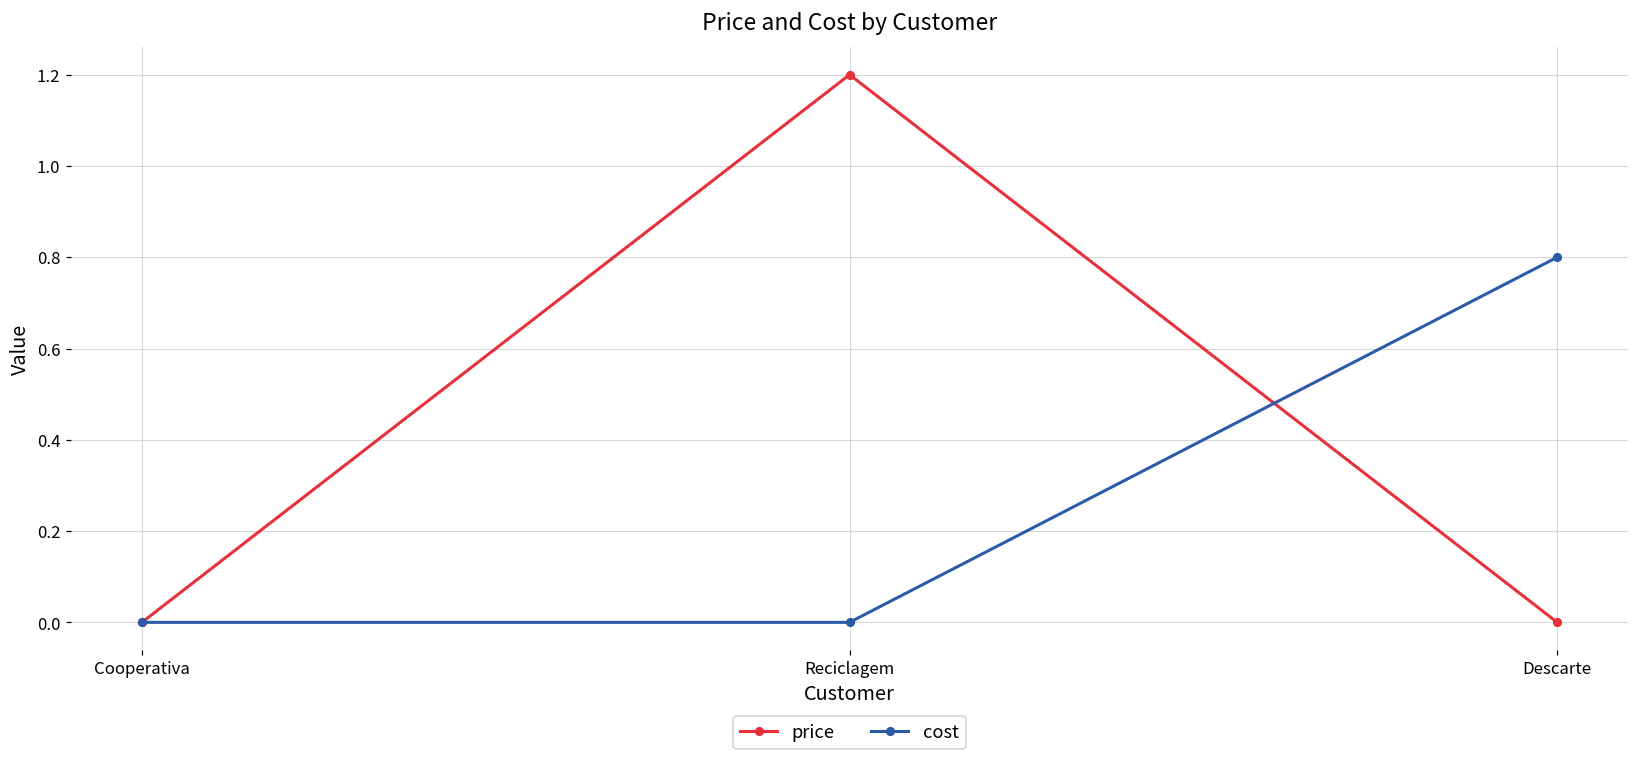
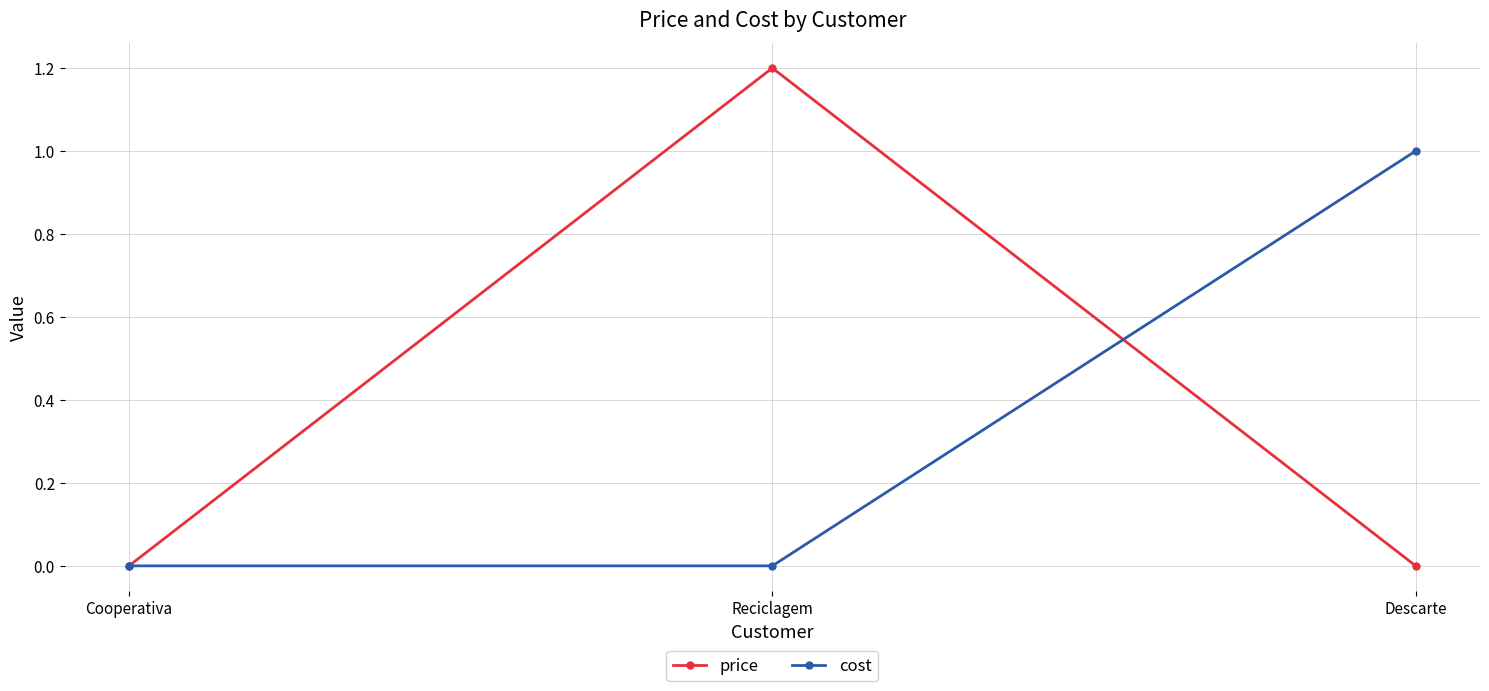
  {
    "price": {
      "Reciclagem": 1.2,
      "Descarte": 0.0
    },
    "cost": {
      "Reciclagem": 0.0,
-     "Descarte": 0.8
+     "Descarte": 1.0
    }
  }
